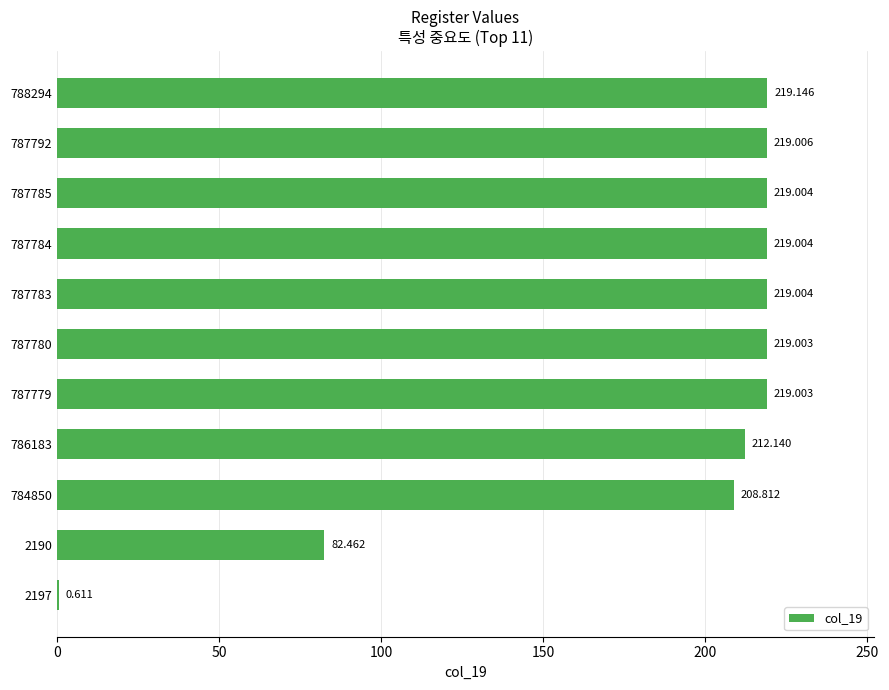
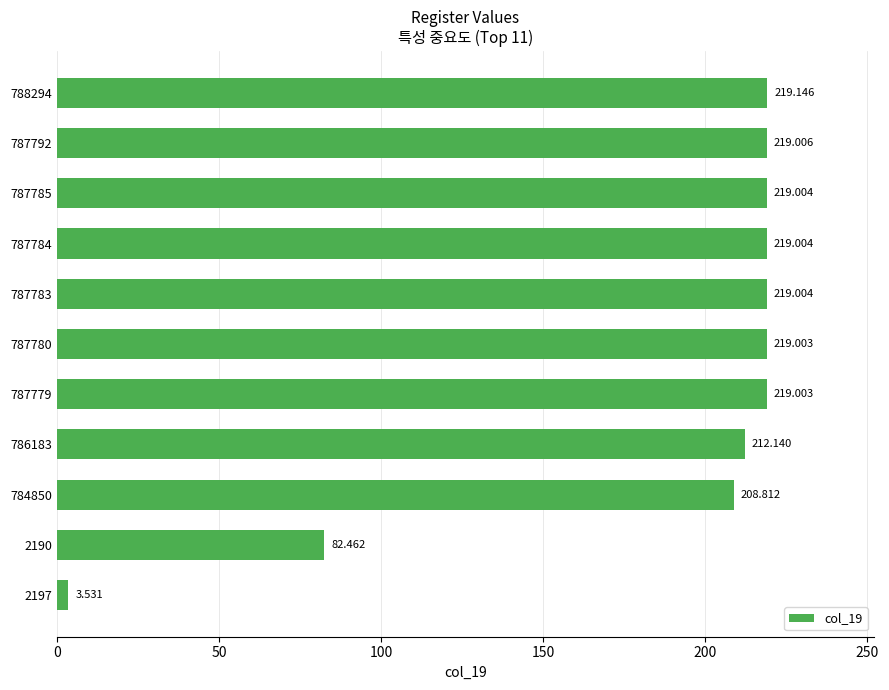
  {
    "788294": 219.146,
    "787792": 219.006,
    "787785": 219.004,
    "787784": 219.004,
    "787783": 219.004,
    "787780": 219.003,
    "787779": 219.003,
    "786183": 212.140,
    "784850": 208.812,
    "2190": 82.462,
-   "2197": 0.611
+   "2197": 3.531
  }
